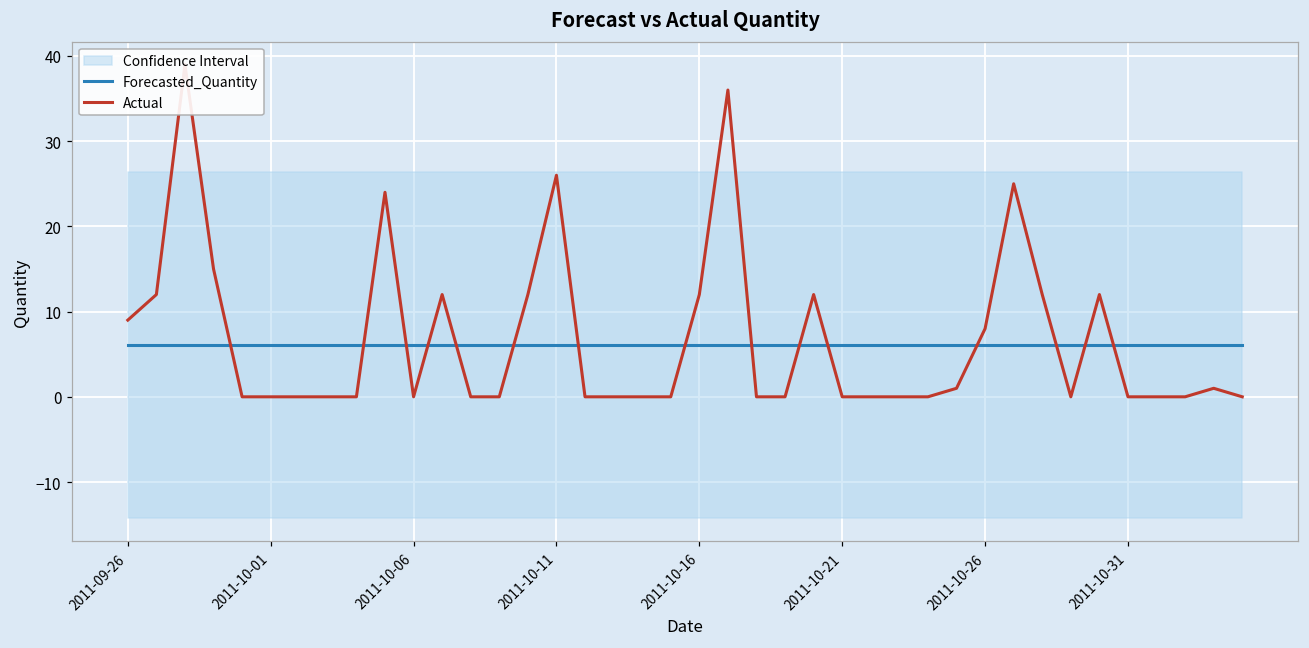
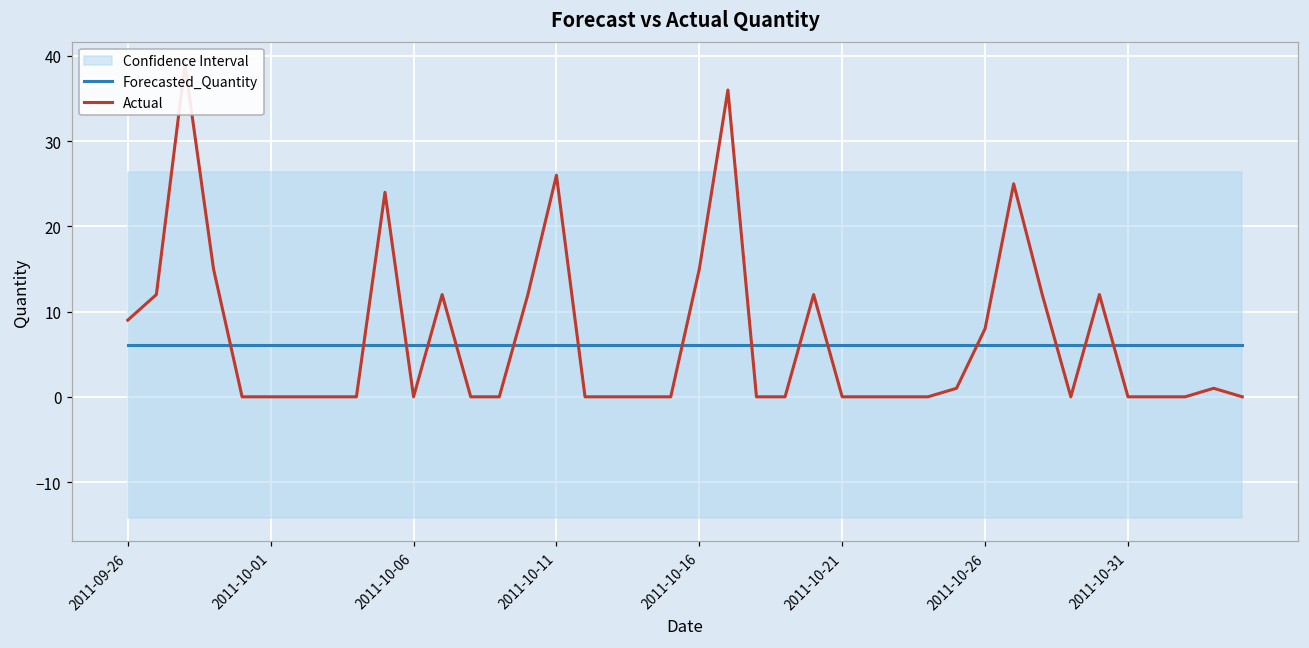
  {
    "Forecasted_Quantity": {
      "2011-09-26": 6,
      "2011-10-01": 6,
      "2011-10-06": 6,
      "2011-10-11": 6,
      "2011-10-16": 6,
      "2011-10-21": 6,
      "2011-10-26": 6,
      "2011-10-31": 6
    },
    "Confidence Interval": {
      "2011-09-26": 26,
      "2011-10-01": 26,
      "2011-10-06": 26,
      "2011-10-11": 26,
      "2011-10-16": 26,
      "2011-10-21": 26,
      "2011-10-26": 26,
      "2011-10-31": 26
    },
    "Actual": {
      "2011-09-26": 9,
      "2011-10-01": 0,
      "2011-10-06": 0,
      "2011-10-11": 26,
-     "2011-10-16": 12,
+     "2011-10-16": 15,
      "2011-10-21": 0,
      "2011-10-26": 8,
      "2011-10-31": 0
    }
  }
